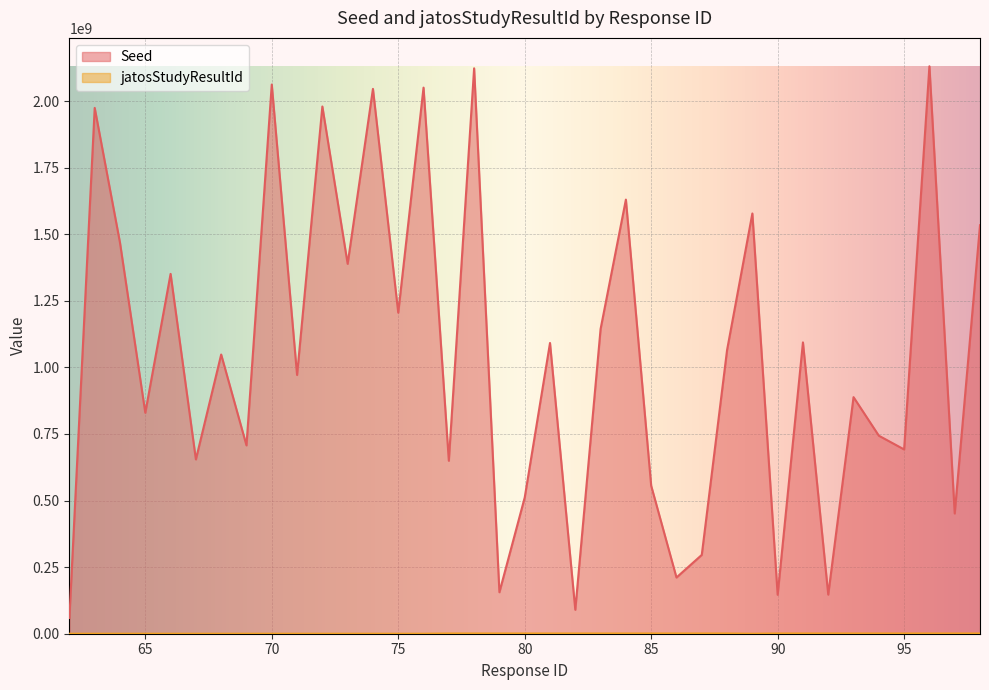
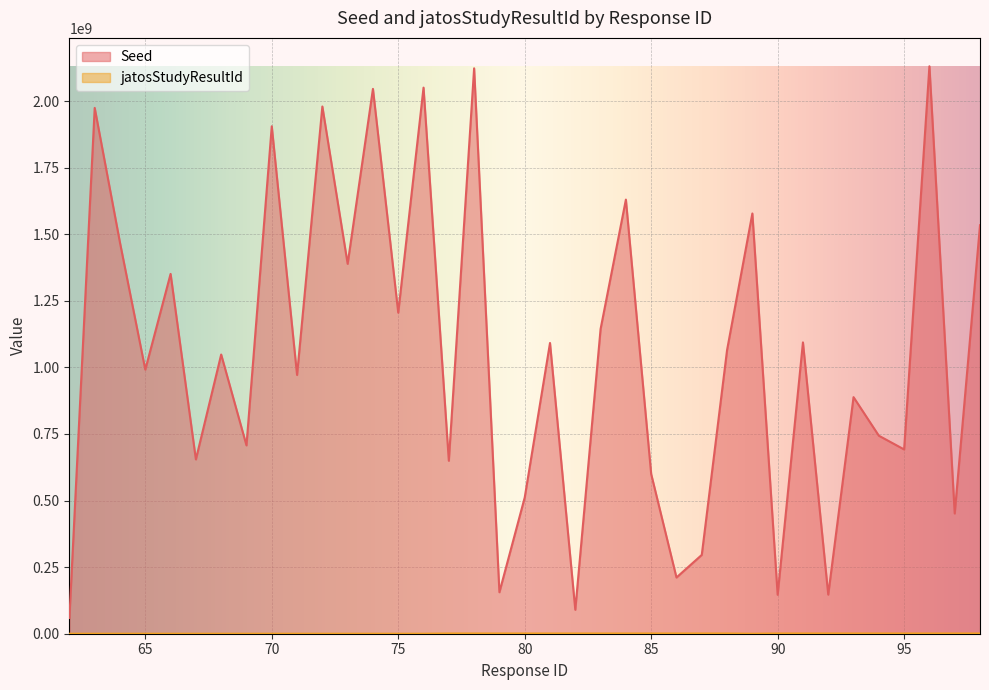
  {
    "Seed": {
-     "65": 830000000,
-     "70": 2060000000,
+     "65": 990000000,
+     "70": 1910000000,
      "75": 1210000000,
      "80": 510000000,
-     "85": 560000000,
+     "85": 600000000,
      "90": 150000000,
      "95": 690000000
    },
    "jatosStudyResultId": {
      "65": 0,
      "70": 0,
      "75": 0,
      "80": 0,
      "85": 0,
      "90": 0,
      "95": 0
    }
  }
